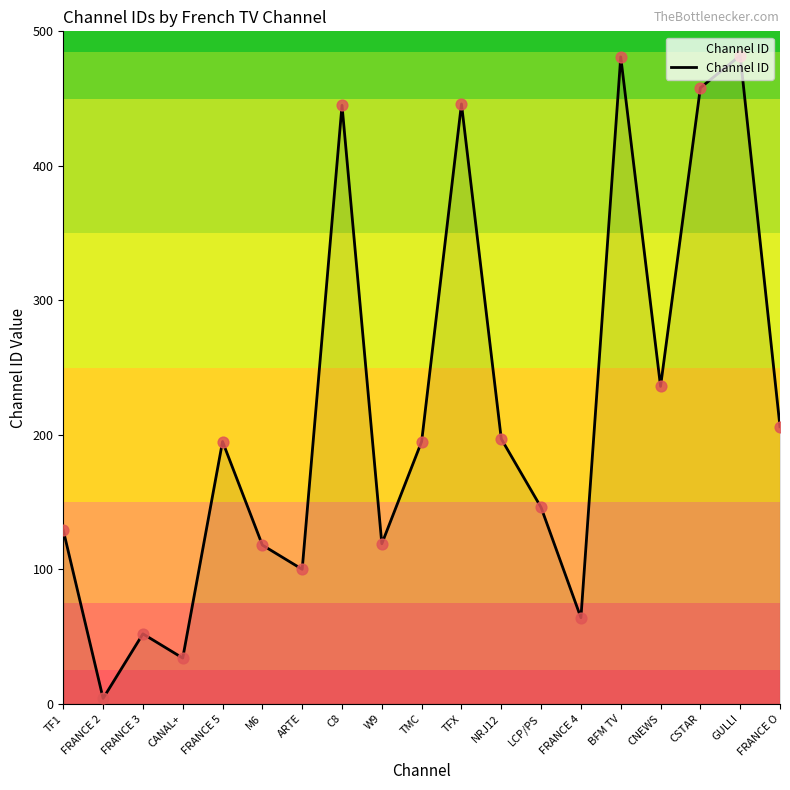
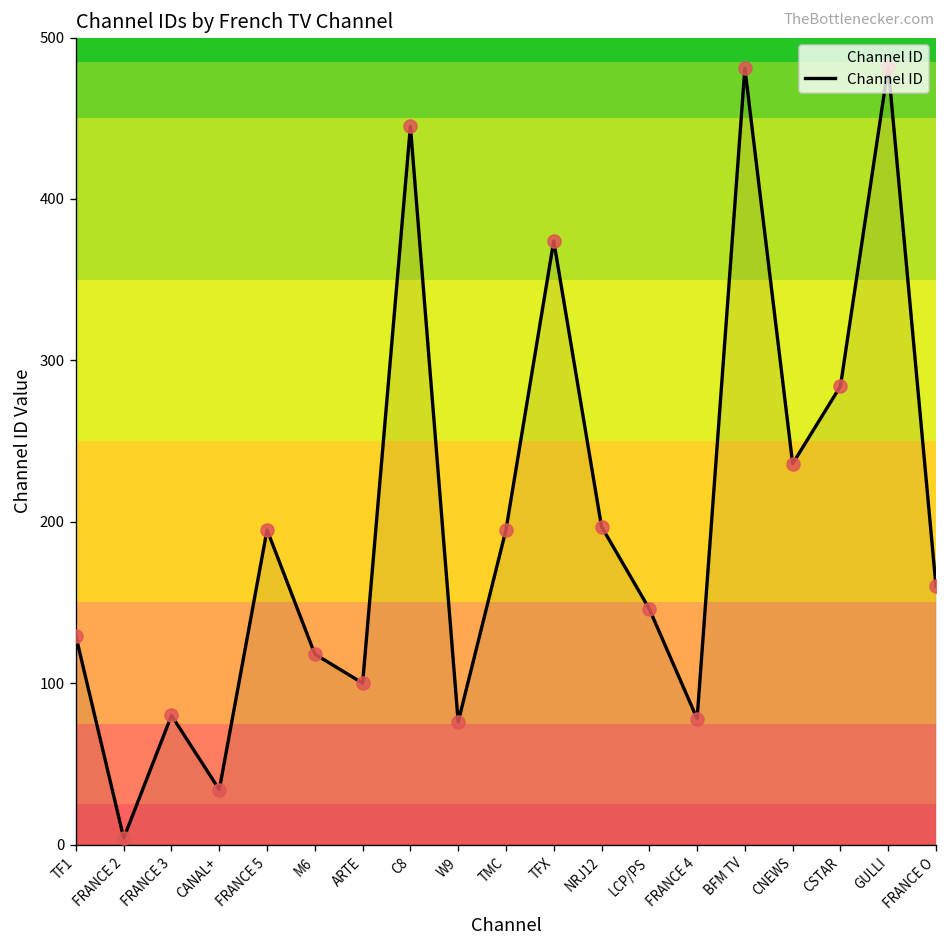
  {
    "TF1": 129,
    "FRANCE 2": 4,
-   "FRANCE 3": 52,
+   "FRANCE 3": 80,
    "CANAL+": 34,
    "FRANCE 5": 195,
    "M6": 118,
    "ARTE": 100,
    "C8": 445,
-   "W9": 119,
+   "W9": 76,
    "TMC": 195,
-   "TFX": 446,
+   "TFX": 374,
    "NRJ12": 197,
    "LCP/PS": 146,
-   "FRANCE 4": 64,
+   "FRANCE 4": 78,
    "BFM TV": 481,
    "CNEWS": 236,
-   "CSTAR": 458,
-   "FRANCE O": 206
+   "CSTAR": 284,
+   "FRANCE O": 160
  }
